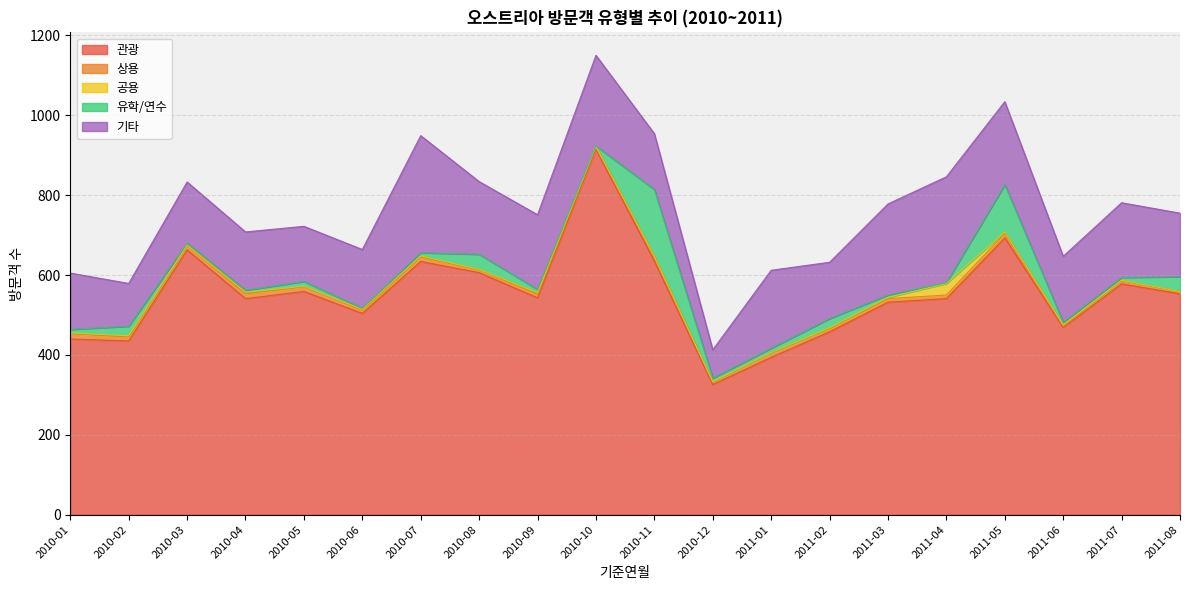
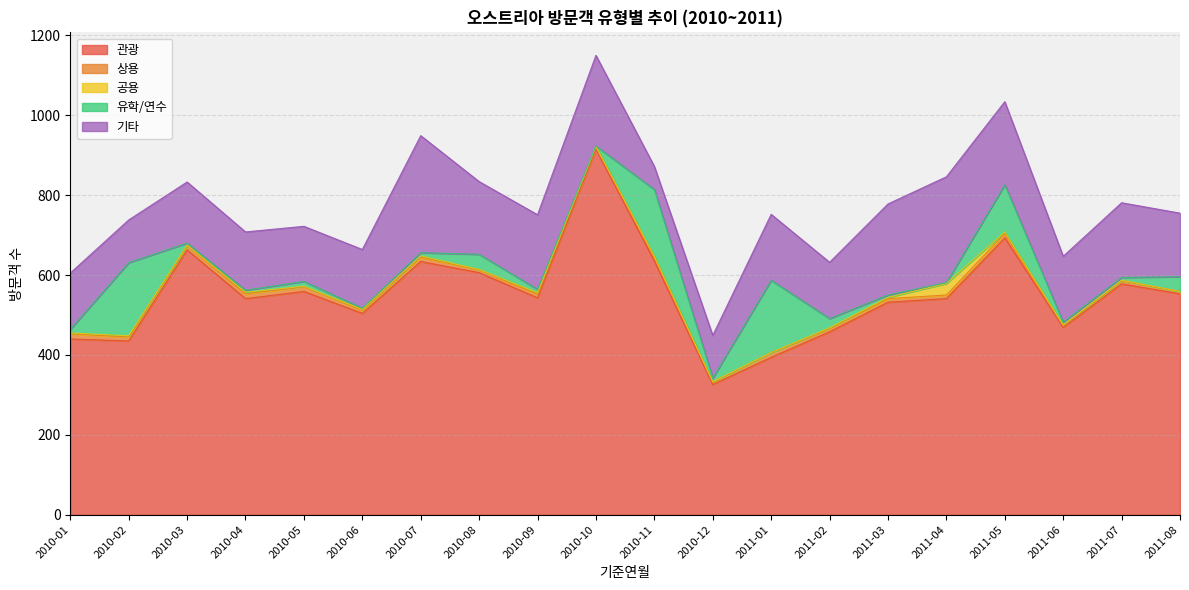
  {
    "유학/연수": {
      "2010-01": 10,
-     "2010-02": 20,
+     "2010-02": 180,
      "2010-05": 10,
      "2010-07": 10,
      "2010-08": 40,
      "2010-09": 10,
      "2010-11": 170,
      "2010-12": 10,
-     "2011-01": 10,
+     "2011-01": 180,
      "2011-02": 20,
      "2011-05": 120,
      "2011-06": 10,
      "2011-07": 10,
      "2011-08": 40
    },
    "기타": {
      "2010-01": 140,
      "2010-02": 110,
      "2010-03": 150,
      "2010-04": 150,
      "2010-05": 140,
      "2010-06": 150,
      "2010-07": 290,
      "2010-08": 180,
      "2010-09": 190,
      "2010-10": 230,
-     "2010-11": 140,
-     "2010-12": 70,
-     "2011-01": 200,
+     "2010-11": 60,
+     "2010-12": 110,
+     "2011-01": 170,
      "2011-02": 140,
      "2011-03": 230,
      "2011-04": 270,
      "2011-05": 210,
      "2011-06": 170,
      "2011-07": 190,
      "2011-08": 160
    }
  }
